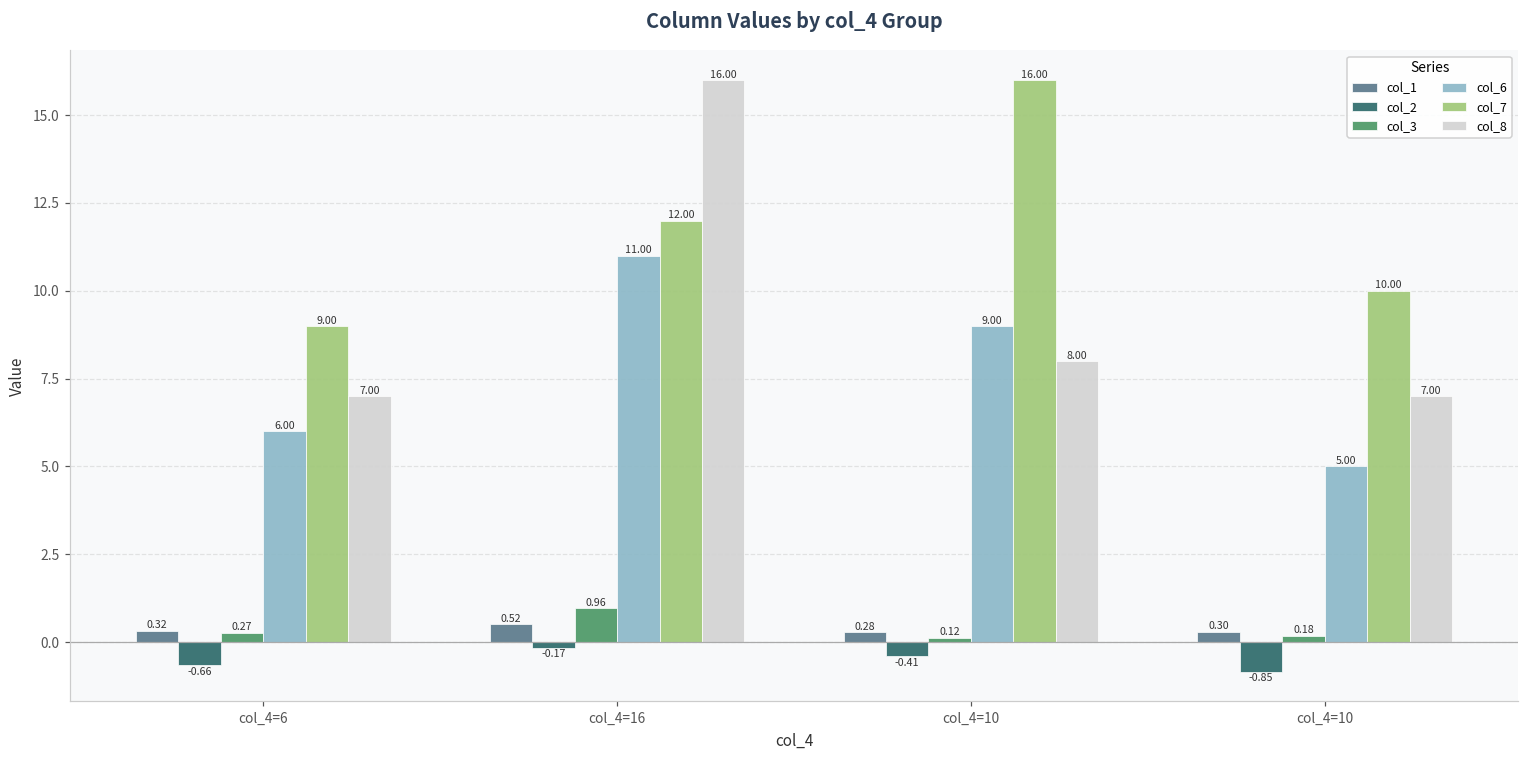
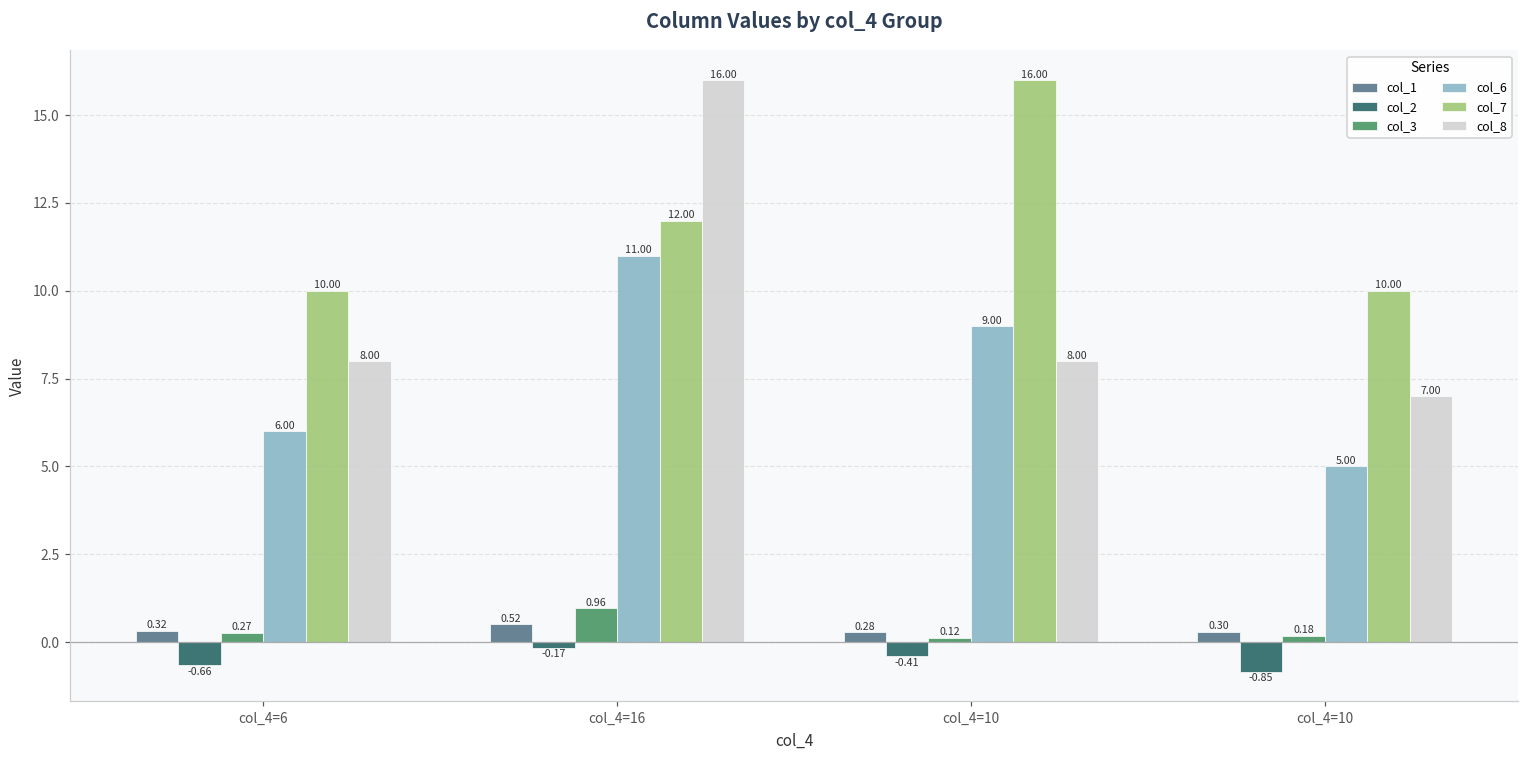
  {
    "col_6": {
      "col_4=6": 6.00,
      "col_4=16": 11.00
    },
    "col_7": {
-     "col_4=6": 9.00,
+     "col_4=6": 10.00,
      "col_4=16": 12.00
    },
    "col_8": {
-     "col_4=6": 7.00,
+     "col_4=6": 8.00,
      "col_4=16": 16.00
    }
  }
